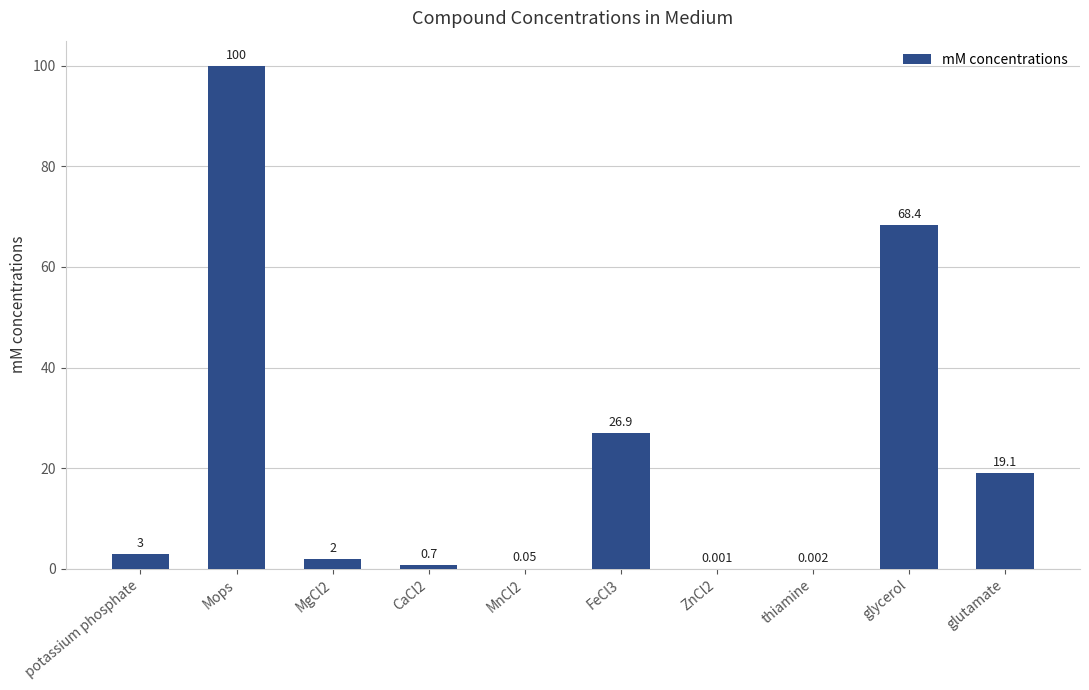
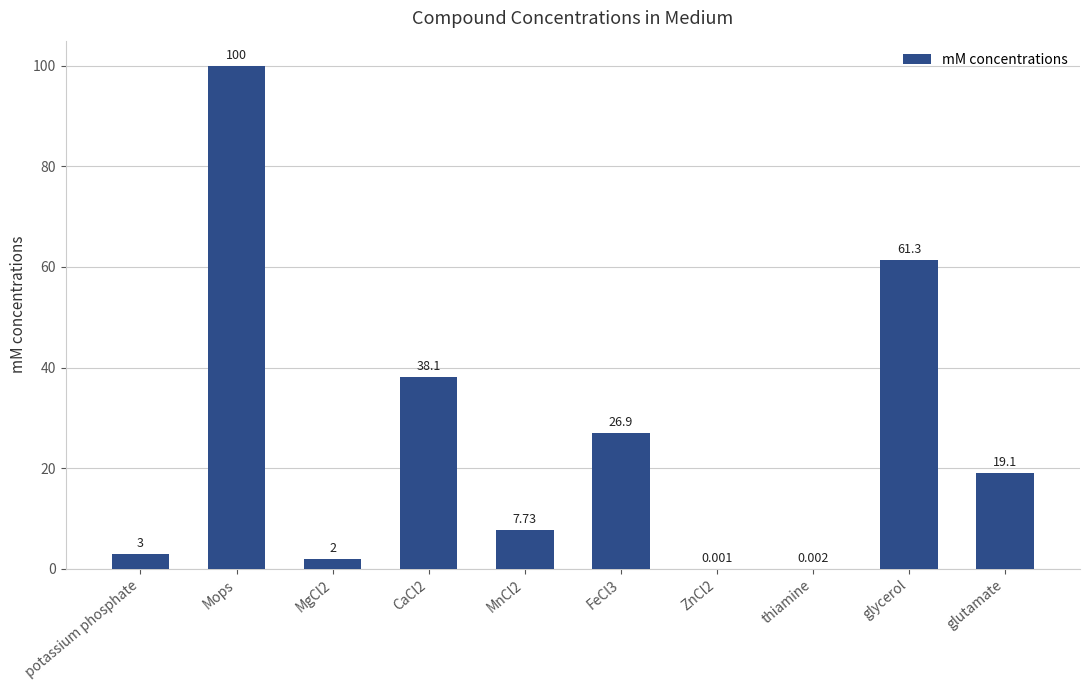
  {
    "potassium phosphate": 3,
    "Mops": 100,
    "MgCl2": 2,
-   "CaCl2": 0.7,
-   "MnCl2": 0.05,
+   "CaCl2": 38.1,
+   "MnCl2": 7.73,
    "FeCl3": 26.9,
    "ZnCl2": 0.001,
    "thiamine": 0.002,
-   "glycerol": 68.4,
+   "glycerol": 61.3,
    "glutamate": 19.1
  }
